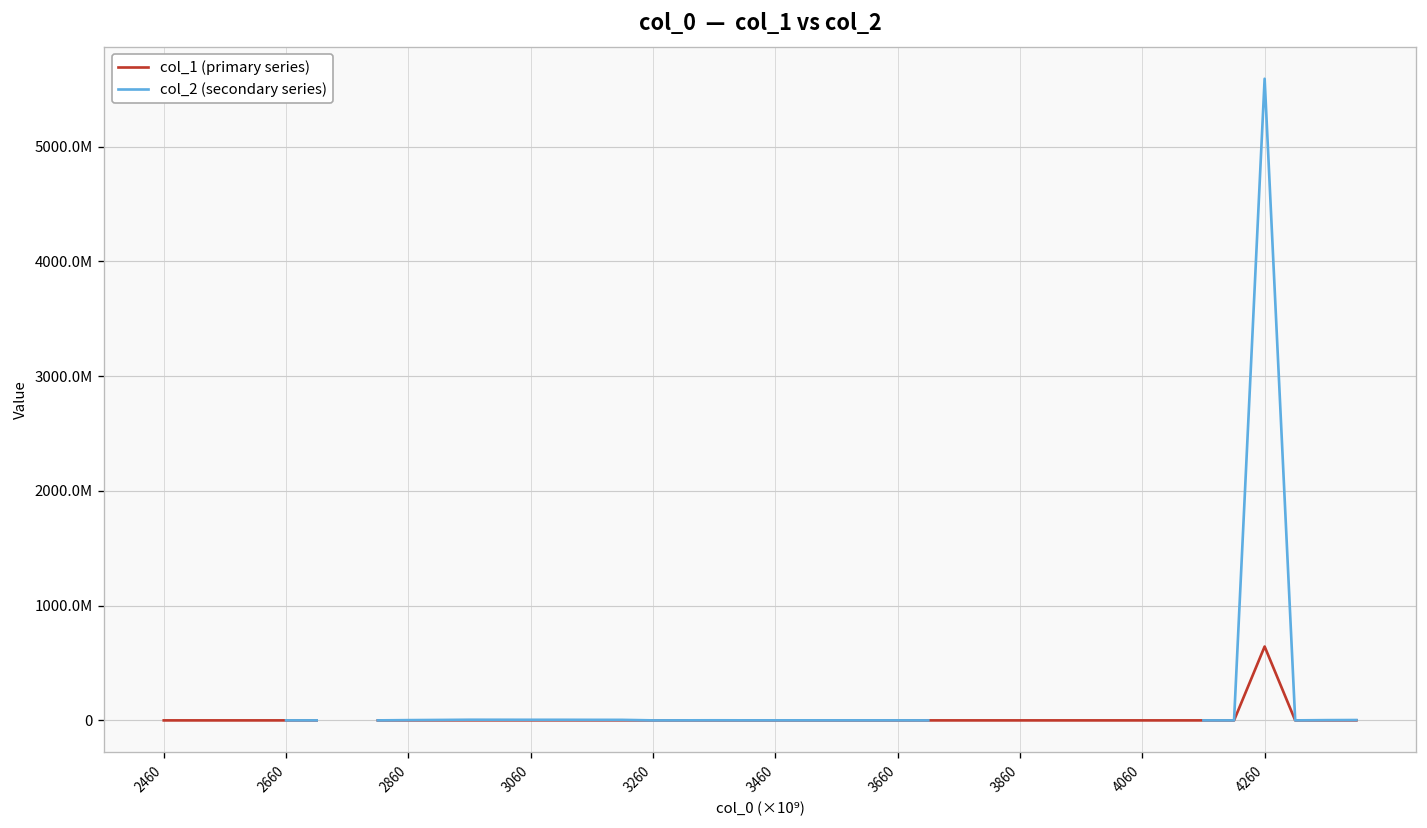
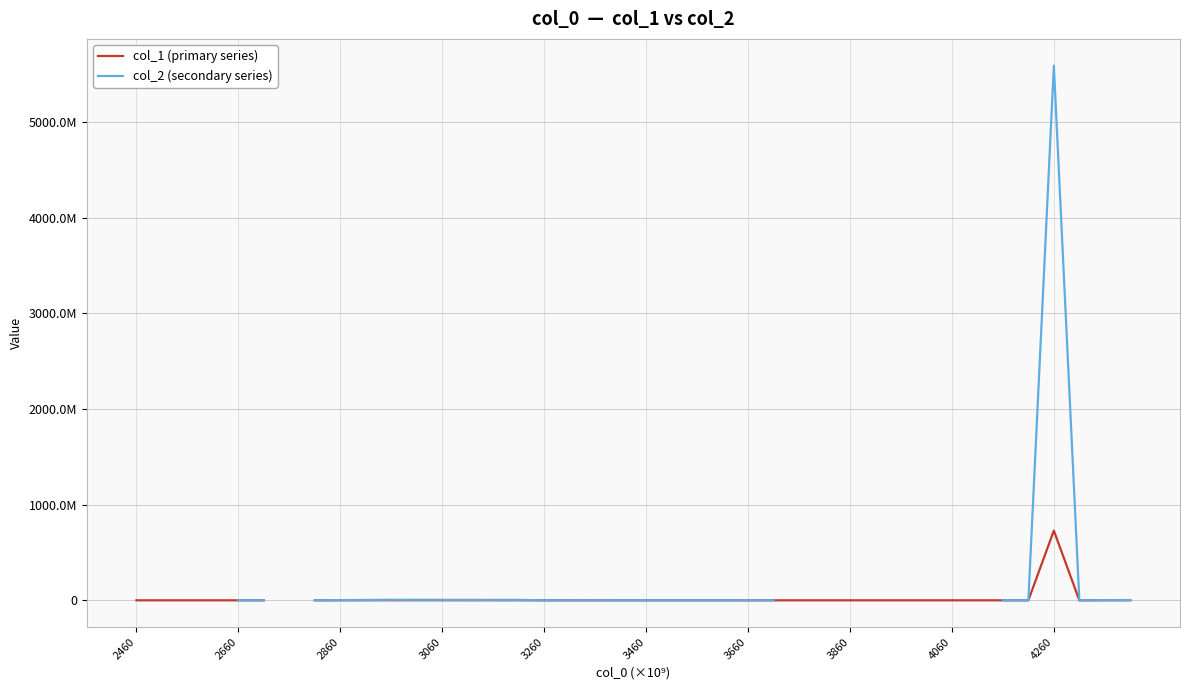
  {
    "col_1 (primary series)": {
      "2460": 0,
      "3860": 0,
      "4060": 0,
-     "4260": 600000000
+     "4260": 700000000
    },
    "col_2 (secondary series)": {
      "4260": 5600000000
    }
  }
